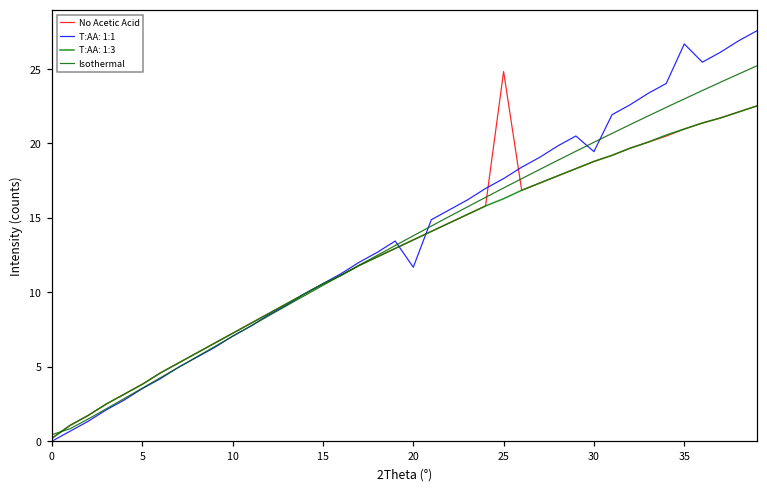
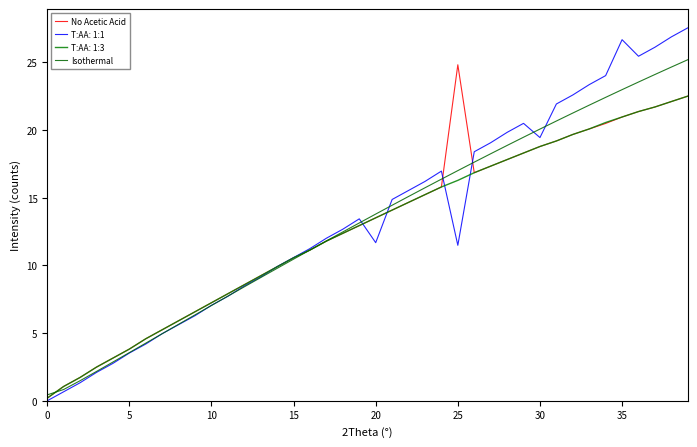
  {
    "No Acetic Acid": {
      "25": 24.8
    },
    "T:AA: 1:1": {
      "0": 0.0,
      "20": 11.7,
-     "25": 17.6,
+     "25": 11.5,
      "30": 19.4,
      "35": 26.7
    }
  }
